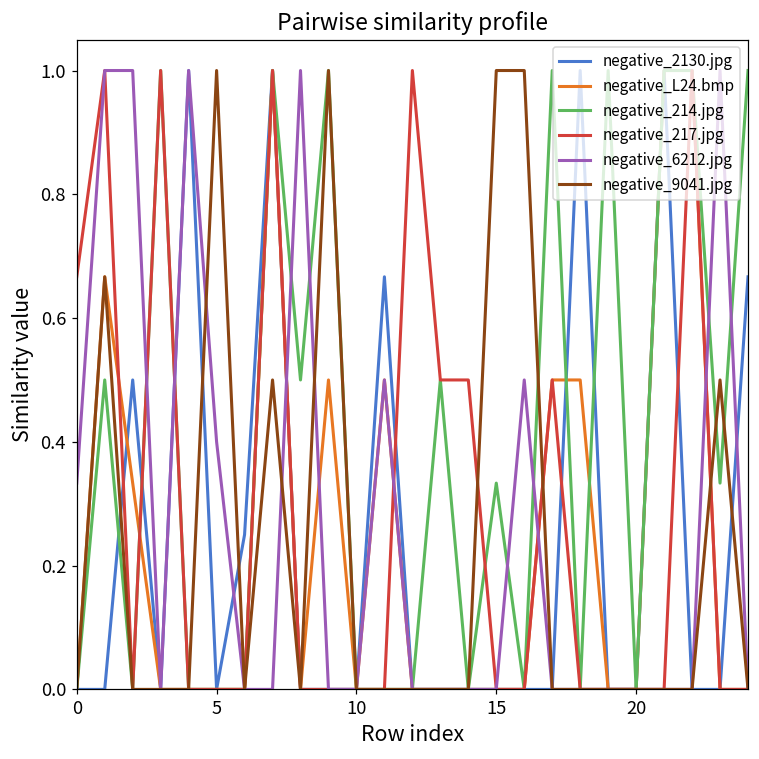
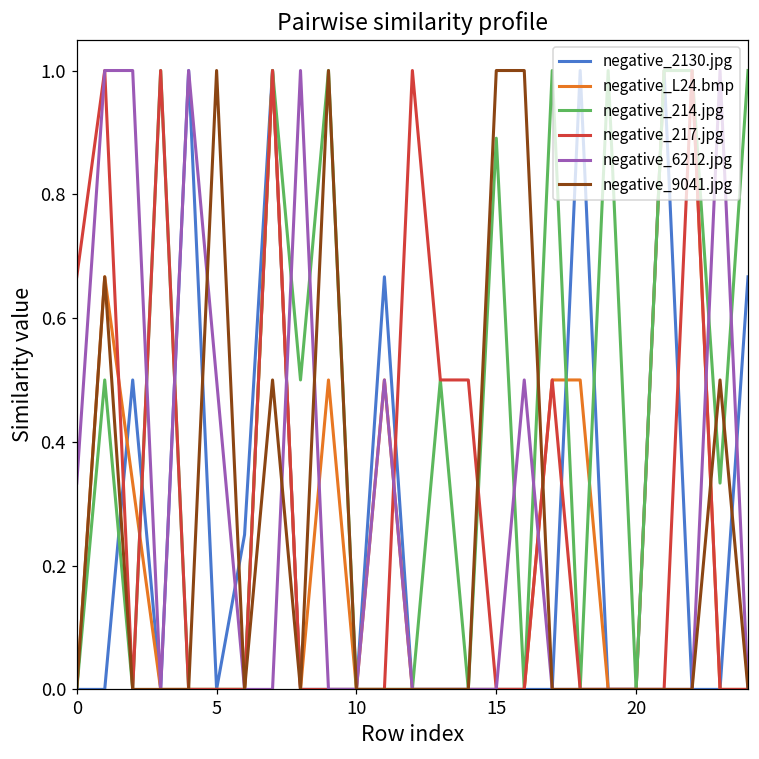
  {
    "negative_214.jpg": {
-     "15": 0.33
+     "15": 0.89
    },
    "negative_217.jpg": {
      "0": 0.67
    },
    "negative_6212.jpg": {
      "0": 0.33,
-     "5": 0.4
+     "5": 0.5
    },
    "negative_9041.jpg": {
      "5": 1.00,
      "15": 1.00
    }
  }
